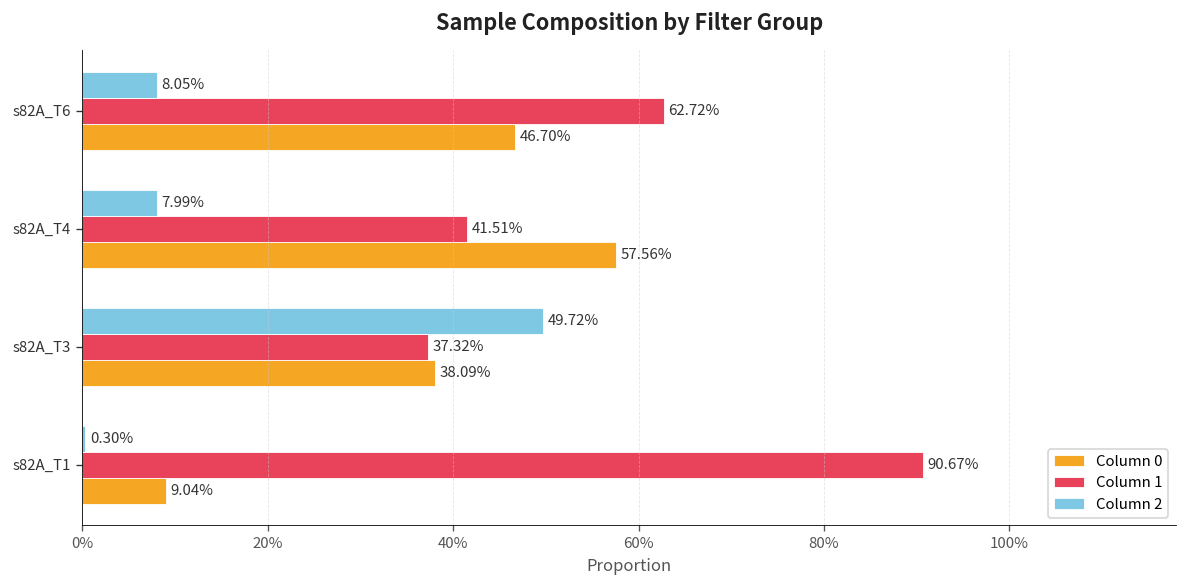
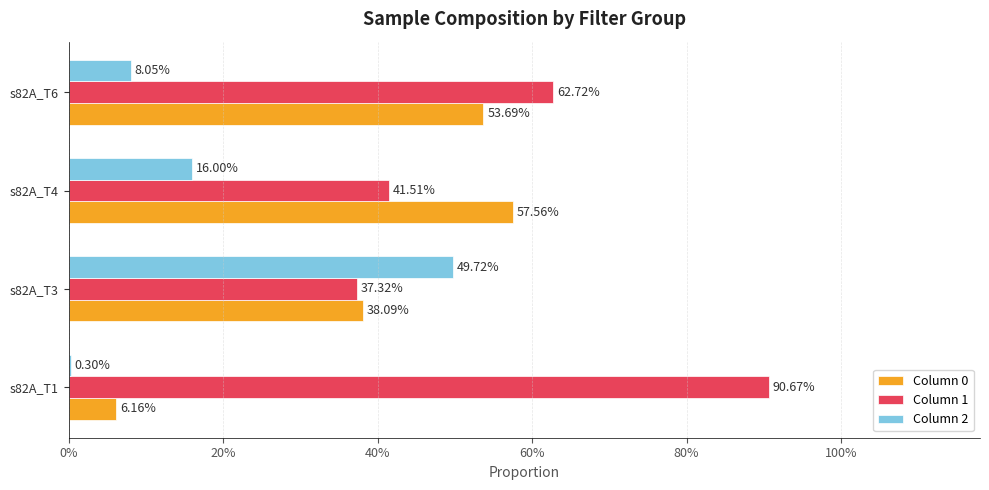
  {
    "Column 0": {
-     "s82A_T6": "46.70%",
+     "s82A_T6": "53.69%",
      "s82A_T4": "57.56%",
      "s82A_T3": "38.09%",
-     "s82A_T1": "9.04%"
+     "s82A_T1": "6.16%"
    },
    "Column 1": {
      "s82A_T6": "62.72%",
      "s82A_T4": "41.51%",
      "s82A_T3": "37.32%",
      "s82A_T1": "90.67%"
    },
    "Column 2": {
      "s82A_T6": "8.05%",
-     "s82A_T4": "7.99%",
+     "s82A_T4": "16.00%",
      "s82A_T3": "49.72%",
      "s82A_T1": "0.30%"
    }
  }
